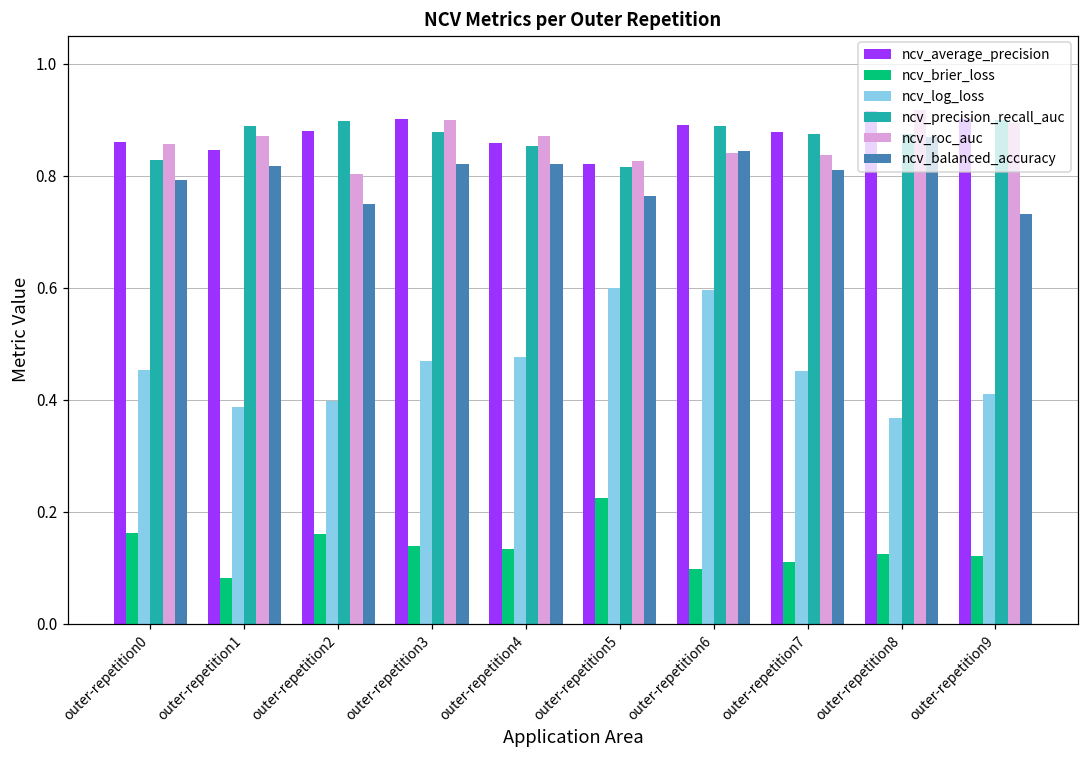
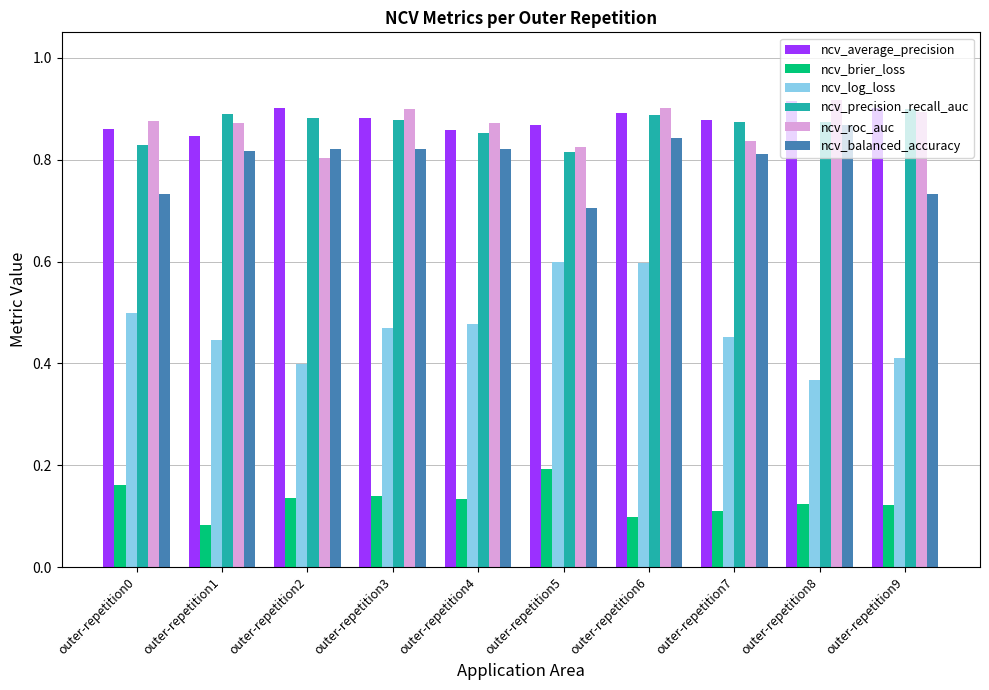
  {
    "ncv_average_precision": {
      "outer-repetition0": 0.86,
      "outer-repetition1": 0.85,
-     "outer-repetition2": 0.88,
-     "outer-repetition3": 0.90,
+     "outer-repetition2": 0.90,
+     "outer-repetition3": 0.88,
      "outer-repetition4": 0.86,
-     "outer-repetition5": 0.82,
+     "outer-repetition5": 0.87,
      "outer-repetition6": 0.89,
      "outer-repetition7": 0.88
    },
    "ncv_brier_loss": {
      "outer-repetition0": 0.16,
      "outer-repetition1": 0.08,
-     "outer-repetition2": 0.16,
+     "outer-repetition2": 0.14,
      "outer-repetition3": 0.14,
      "outer-repetition4": 0.13,
-     "outer-repetition5": 0.23,
+     "outer-repetition5": 0.19,
      "outer-repetition6": 0.10,
      "outer-repetition7": 0.11,
      "outer-repetition8": 0.12,
      "outer-repetition9": 0.12
    },
    "ncv_log_loss": {
-     "outer-repetition0": 0.45,
-     "outer-repetition1": 0.39,
+     "outer-repetition0": 0.50,
+     "outer-repetition1": 0.45,
      "outer-repetition2": 0.40,
      "outer-repetition3": 0.47,
      "outer-repetition4": 0.48,
      "outer-repetition5": 0.60,
      "outer-repetition6": 0.60,
      "outer-repetition7": 0.45,
      "outer-repetition8": 0.37,
      "outer-repetition9": 0.41
    },
    "ncv_precision_recall_auc": {
      "outer-repetition0": 0.83,
      "outer-repetition1": 0.89,
-     "outer-repetition2": 0.90,
+     "outer-repetition2": 0.88,
      "outer-repetition3": 0.88,
      "outer-repetition4": 0.85,
      "outer-repetition5": 0.81,
      "outer-repetition6": 0.89,
      "outer-repetition7": 0.87
    },
    "ncv_roc_auc": {
-     "outer-repetition0": 0.86,
+     "outer-repetition0": 0.88,
      "outer-repetition1": 0.87,
      "outer-repetition2": 0.80,
      "outer-repetition3": 0.90,
      "outer-repetition4": 0.87,
      "outer-repetition5": 0.83,
-     "outer-repetition6": 0.84,
+     "outer-repetition6": 0.90,
      "outer-repetition7": 0.84
    },
    "ncv_balanced_accuracy": {
-     "outer-repetition0": 0.79,
+     "outer-repetition0": 0.73,
      "outer-repetition1": 0.82,
-     "outer-repetition2": 0.75,
+     "outer-repetition2": 0.82,
      "outer-repetition3": 0.82,
      "outer-repetition4": 0.82,
-     "outer-repetition5": 0.76,
+     "outer-repetition5": 0.70,
      "outer-repetition6": 0.84,
      "outer-repetition7": 0.81,
      "outer-repetition9": 0.73
    }
  }
